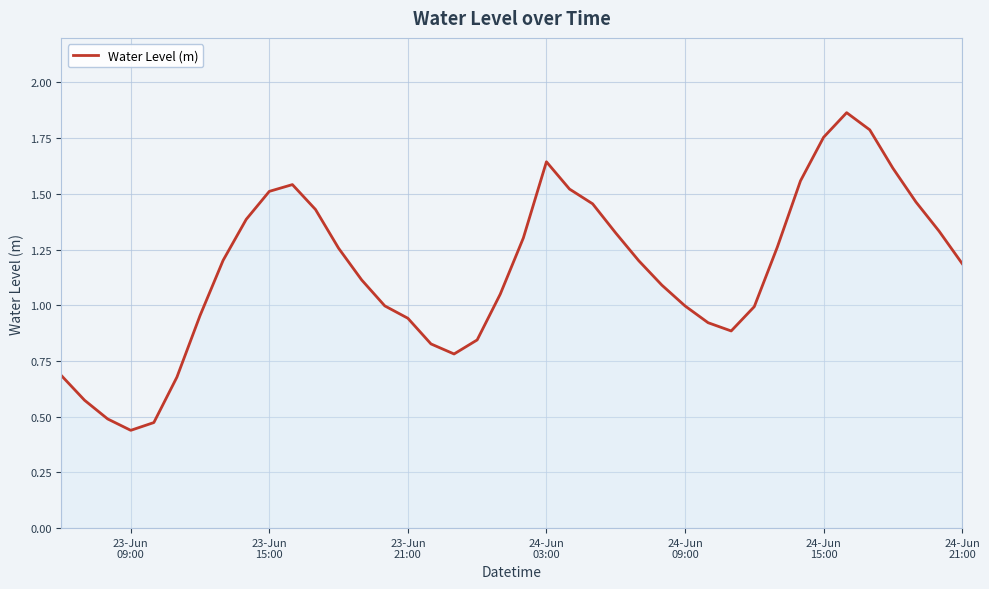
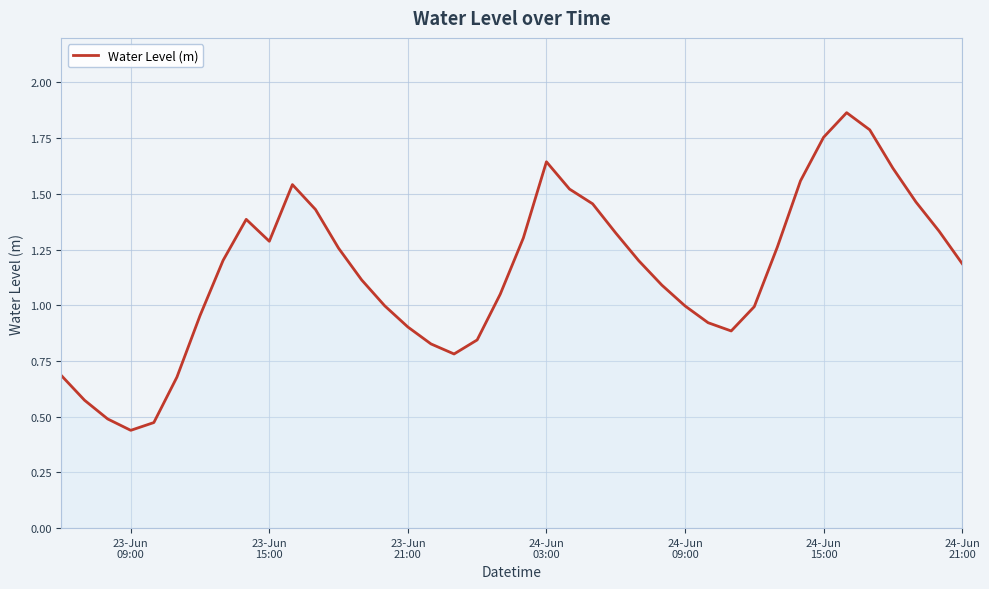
  {
    "23-Jun 09:00": 0.44,
-   "23-Jun 15:00": 1.51,
-   "23-Jun 21:00": 0.94,
+   "23-Jun 15:00": 1.29,
+   "23-Jun 21:00": 0.90,
    "24-Jun 03:00": 1.64,
    "24-Jun 09:00": 1.00,
    "24-Jun 15:00": 1.75,
    "24-Jun 21:00": 1.19
  }
